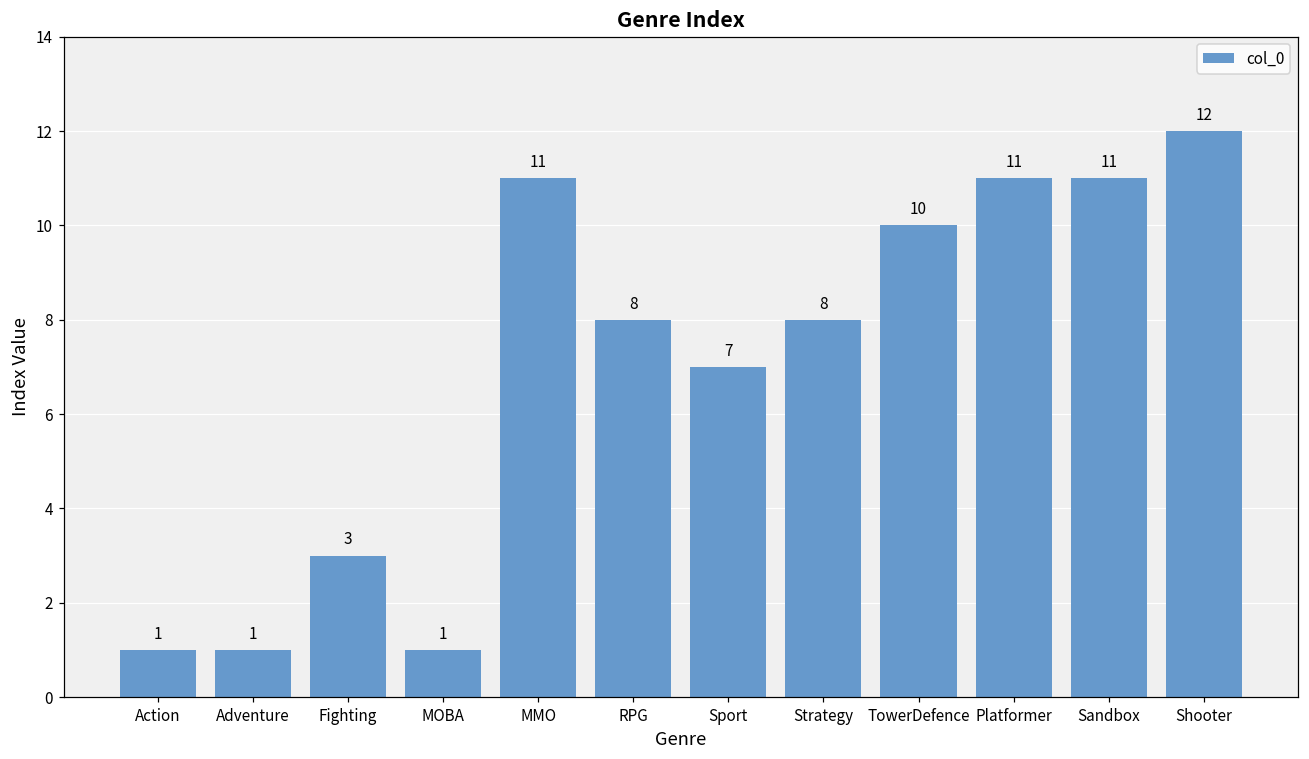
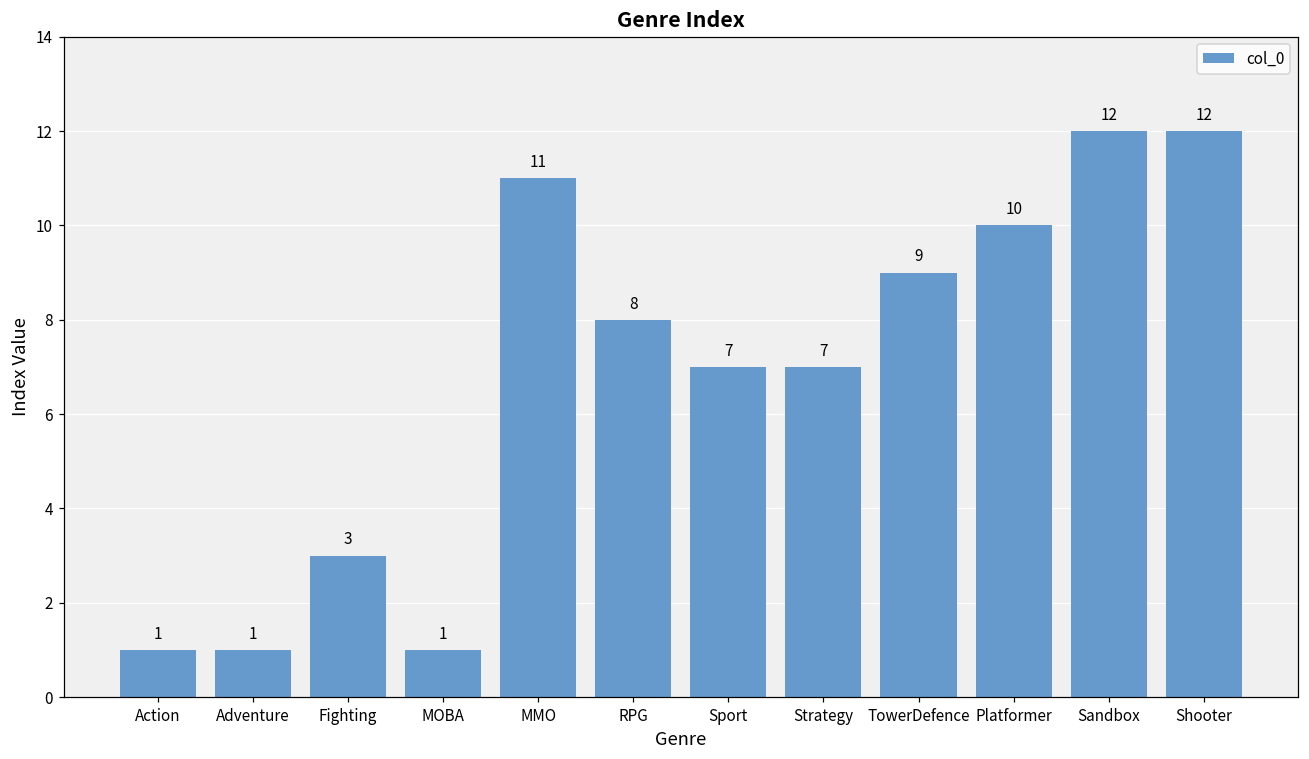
  {
    "Action": 1,
    "Adventure": 1,
    "Fighting": 3,
    "MOBA": 1,
    "MMO": 11,
    "RPG": 8,
    "Sport": 7,
-   "Strategy": 8,
-   "TowerDefence": 10,
-   "Platformer": 11,
-   "Sandbox": 11,
+   "Strategy": 7,
+   "TowerDefence": 9,
+   "Platformer": 10,
+   "Sandbox": 12,
    "Shooter": 12
  }
